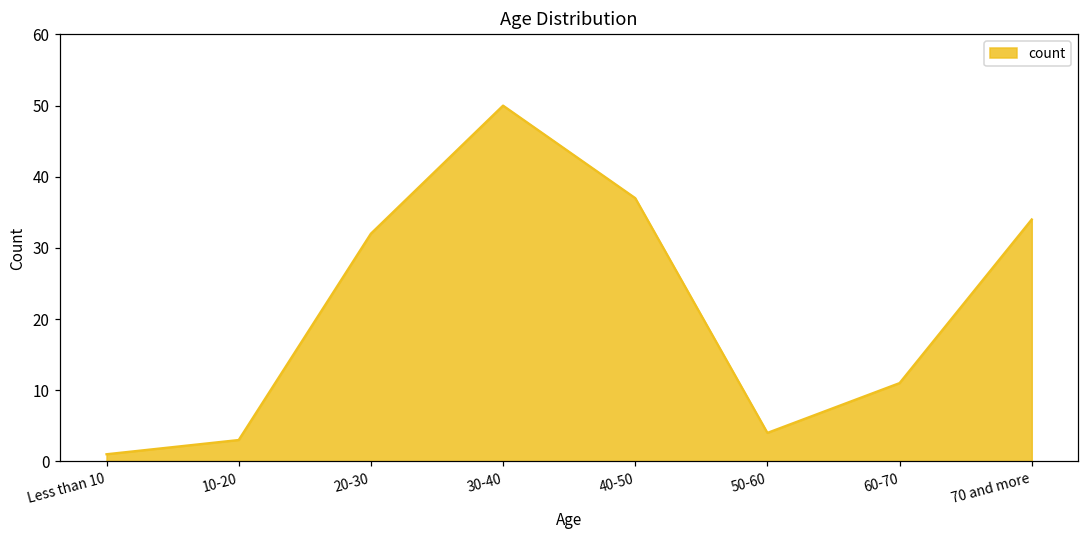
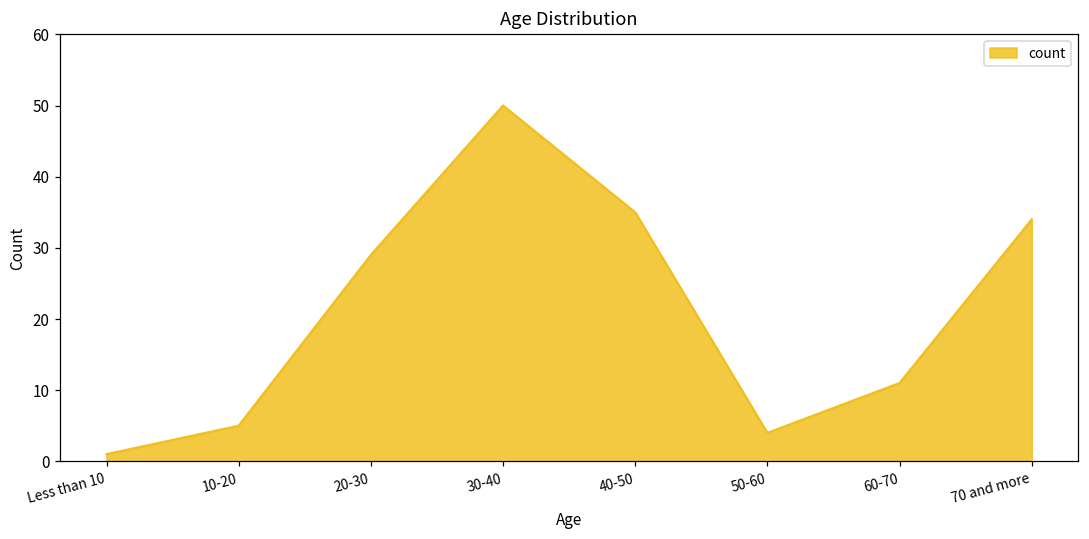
  {
    "Less than 10": 1,
-   "10-20": 3,
-   "20-30": 32,
+   "10-20": 5,
+   "20-30": 29,
    "30-40": 50,
-   "40-50": 37,
+   "40-50": 35,
    "50-60": 4,
    "60-70": 11,
    "70 and more": 34
  }
